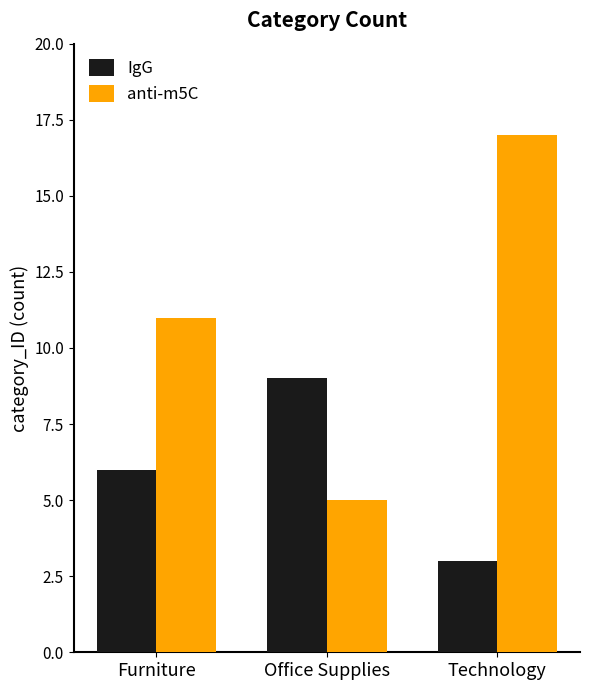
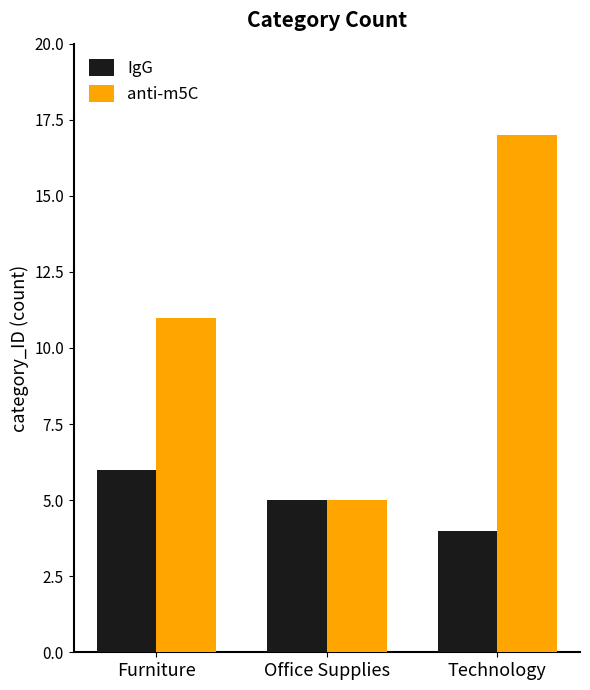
  {
    "IgG": {
      "Furniture": 6,
-     "Office Supplies": 9,
-     "Technology": 3
+     "Office Supplies": 5,
+     "Technology": 4
    },
    "anti-m5C": {
      "Furniture": 11,
      "Office Supplies": 5,
      "Technology": 17
    }
  }
